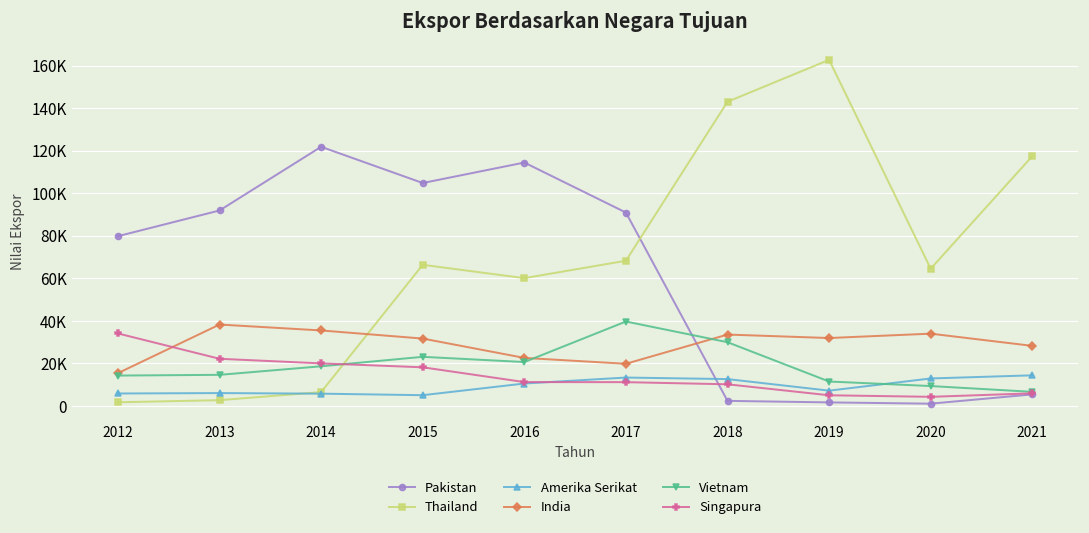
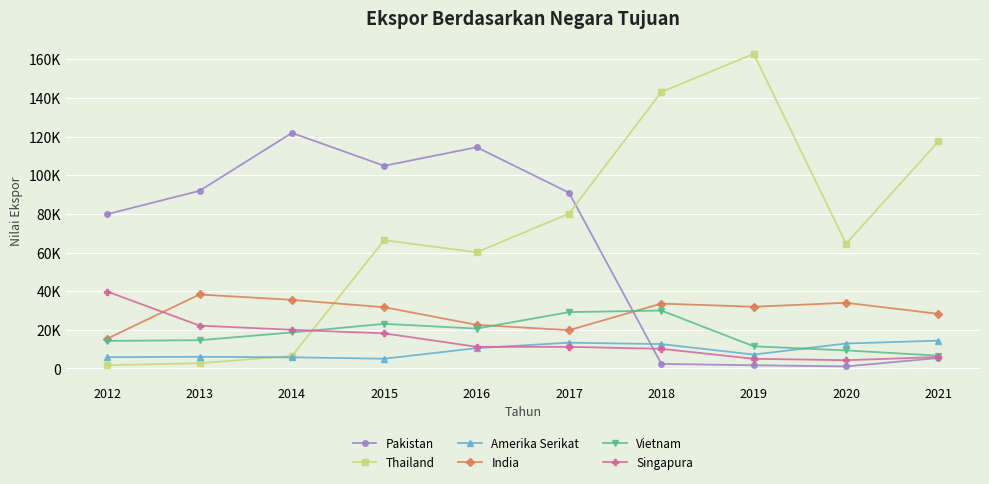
  {
    "Pakistan": {
      "2012": 80000,
      "2013": 92000,
      "2014": 122000,
      "2015": 105000,
      "2016": 114000,
      "2017": 91000,
      "2018": 2000,
      "2019": 2000,
      "2020": 1000
    },
    "Thailand": {
      "2012": 2000,
      "2013": 3000,
      "2015": 66000,
      "2016": 60000,
-     "2017": 68000,
+     "2017": 80000,
      "2018": 143000,
      "2019": 163000,
      "2020": 65000,
      "2021": 117000
    },
    "Amerika Serikat": {
      "2012": 6000,
      "2013": 6000,
      "2015": 5000,
      "2017": 13000,
      "2018": 13000,
      "2019": 7000,
      "2020": 13000,
      "2021": 14000
    },
    "India": {
      "2013": 38000,
      "2014": 36000,
      "2015": 32000,
      "2016": 23000,
      "2017": 20000,
      "2018": 34000,
      "2019": 32000,
      "2020": 34000,
      "2021": 28000
    },
    "Vietnam": {
      "2013": 15000,
      "2014": 19000,
      "2015": 23000,
      "2016": 21000,
-     "2017": 40000,
+     "2017": 29000,
      "2018": 30000,
      "2019": 11000,
      "2020": 9000
    },
    "Singapura": {
-     "2012": 34000,
+     "2012": 40000,
      "2013": 22000,
      "2014": 20000,
      "2015": 18000,
      "2017": 11000,
      "2018": 10000,
      "2019": 5000,
      "2020": 4000
    }
  }
